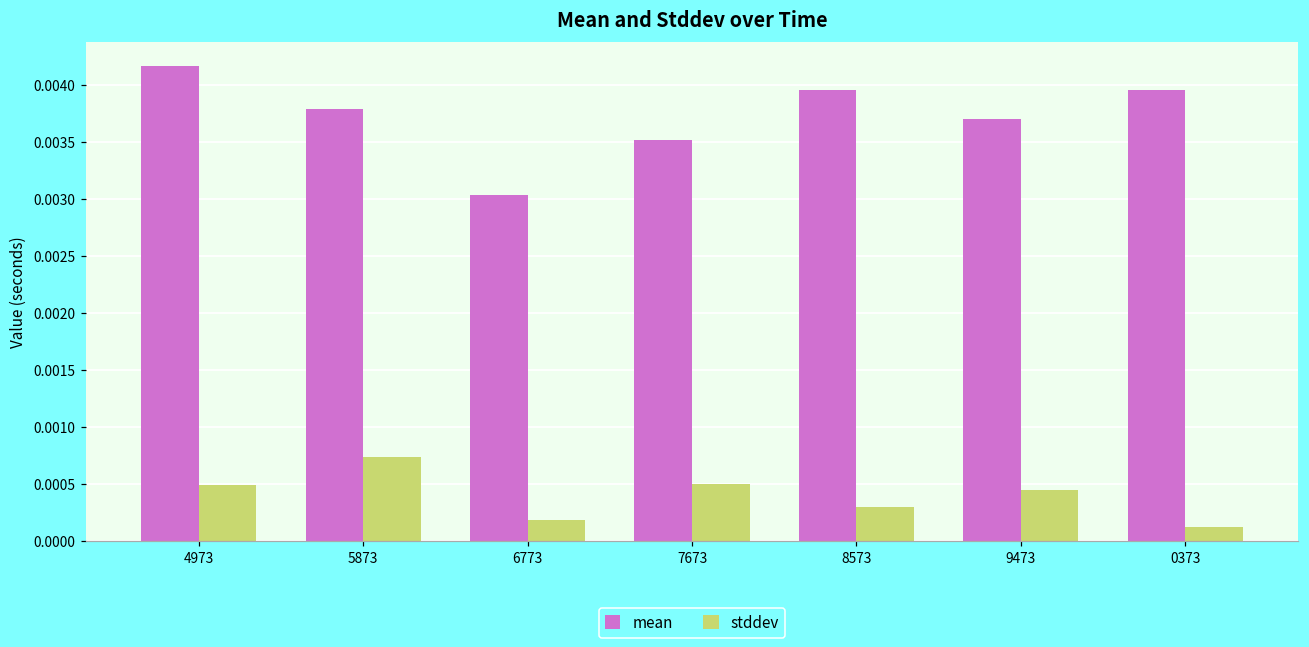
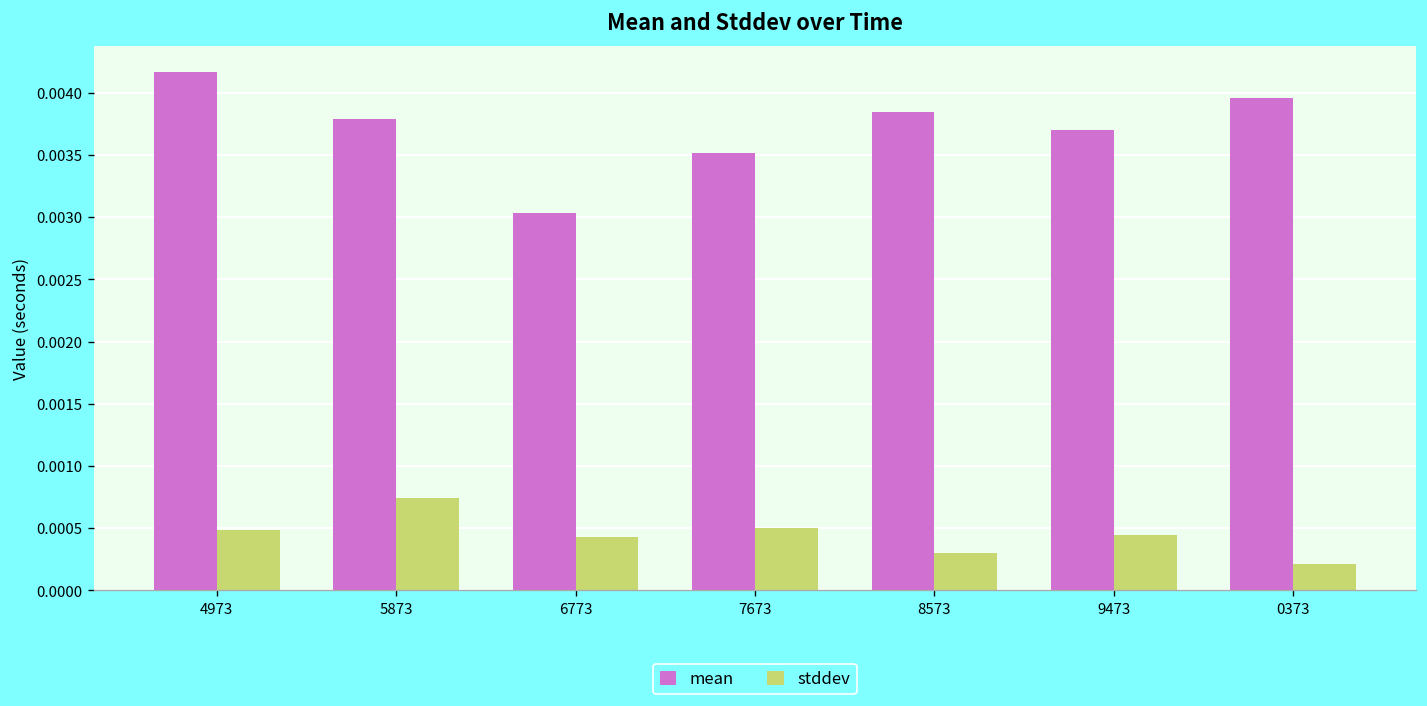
  {
    "mean": {
      "4973": 0.00417,
      "5873": 0.00379,
      "6773": 0.00303,
      "7673": 0.00352,
-     "8573": 0.00395,
+     "8573": 0.00384,
      "9473": 0.00370,
      "0373": 0.00396
    },
    "stddev": {
      "4973": 0.00049,
      "5873": 0.00074,
-     "6773": 0.00018,
+     "6773": 0.00043,
      "7673": 0.00050,
      "8573": 0.00030,
      "9473": 0.00045,
-     "0373": 0.00012
+     "0373": 0.00021
    }
  }
